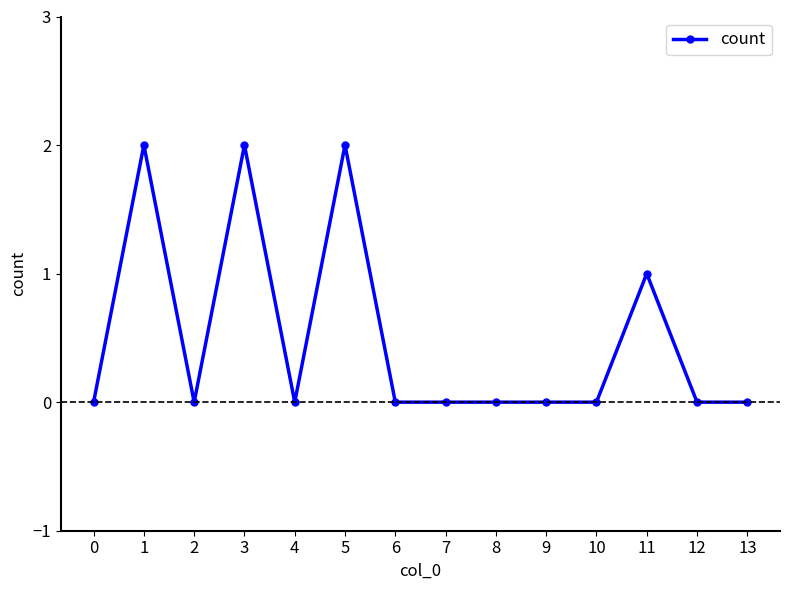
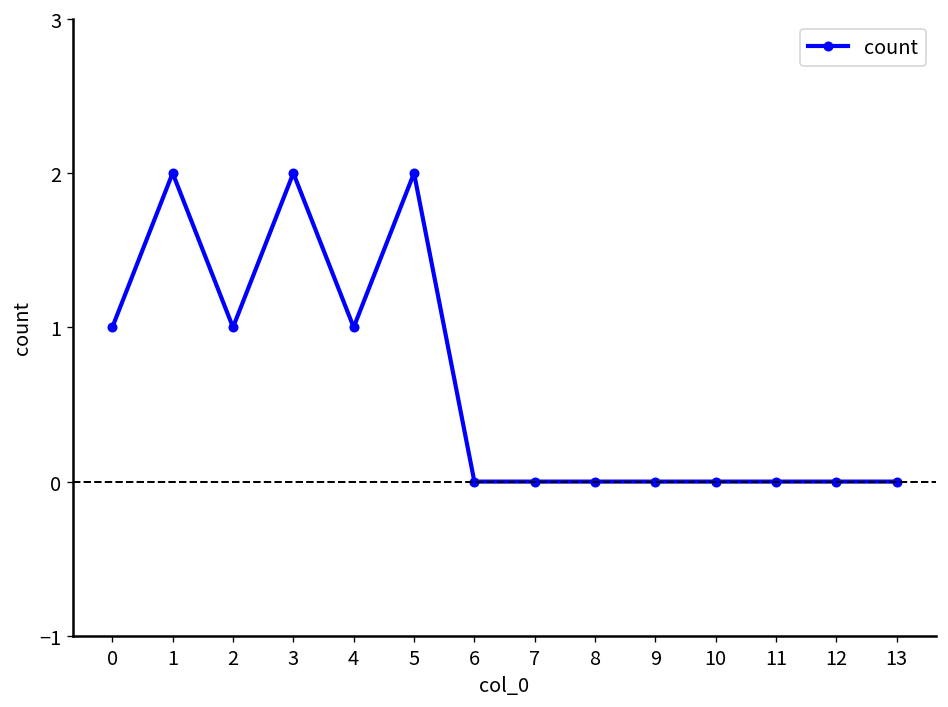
  {
-   "0": 0,
+   "0": 1,
    "1": 2,
-   "2": 0,
+   "2": 1,
    "3": 2,
-   "4": 0,
+   "4": 1,
    "5": 2,
    "6": 0,
    "7": 0,
    "8": 0,
    "9": 0,
    "10": 0,
-   "11": 1,
+   "11": 0,
    "12": 0,
    "13": 0
  }
